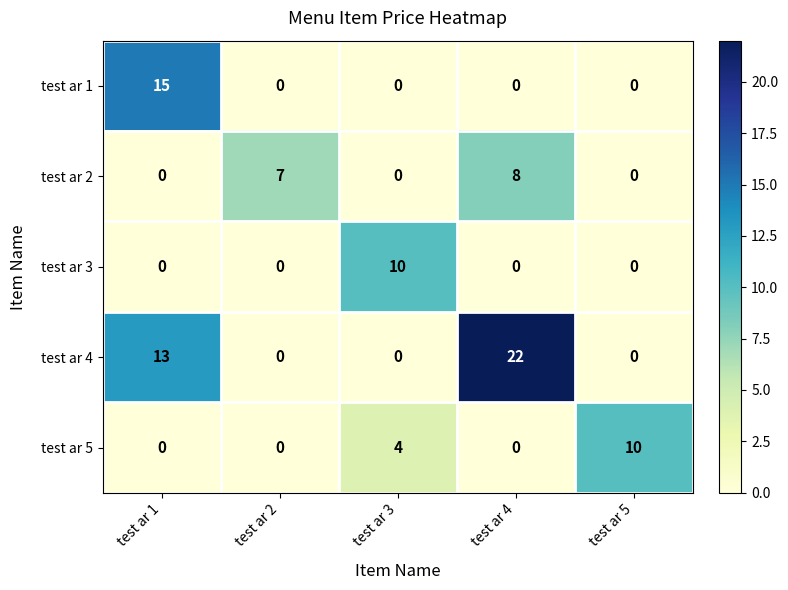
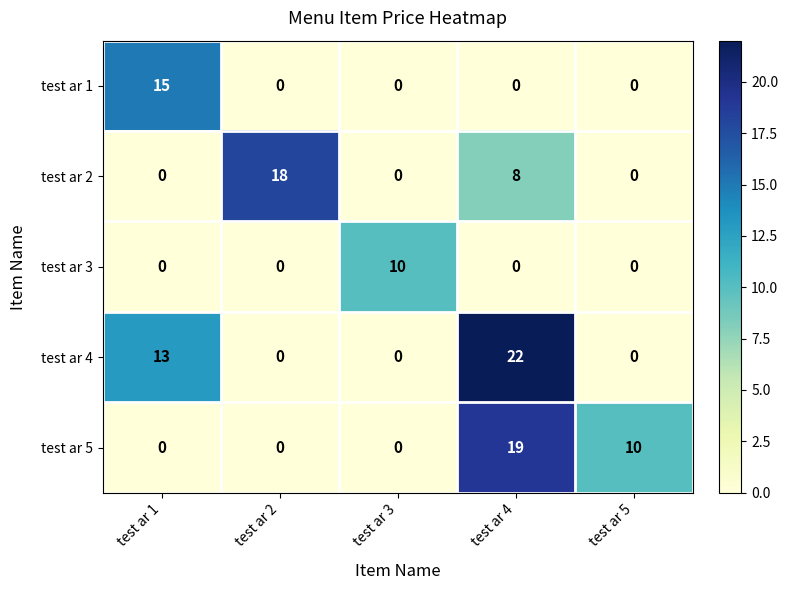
  {
    "test ar 1": {
      "test ar 1": 15,
      "test ar 2": 0,
      "test ar 3": 0,
      "test ar 4": 0,
      "test ar 5": 0
    },
    "test ar 2": {
      "test ar 1": 0,
-     "test ar 2": 7,
+     "test ar 2": 18,
      "test ar 3": 0,
      "test ar 4": 8,
      "test ar 5": 0
    },
    "test ar 3": {
      "test ar 1": 0,
      "test ar 2": 0,
      "test ar 3": 10,
      "test ar 4": 0,
      "test ar 5": 0
    },
    "test ar 4": {
      "test ar 1": 13,
      "test ar 2": 0,
      "test ar 3": 0,
      "test ar 4": 22,
      "test ar 5": 0
    },
    "test ar 5": {
      "test ar 1": 0,
      "test ar 2": 0,
-     "test ar 3": 4,
-     "test ar 4": 0,
+     "test ar 3": 0,
+     "test ar 4": 19,
      "test ar 5": 10
    }
  }
